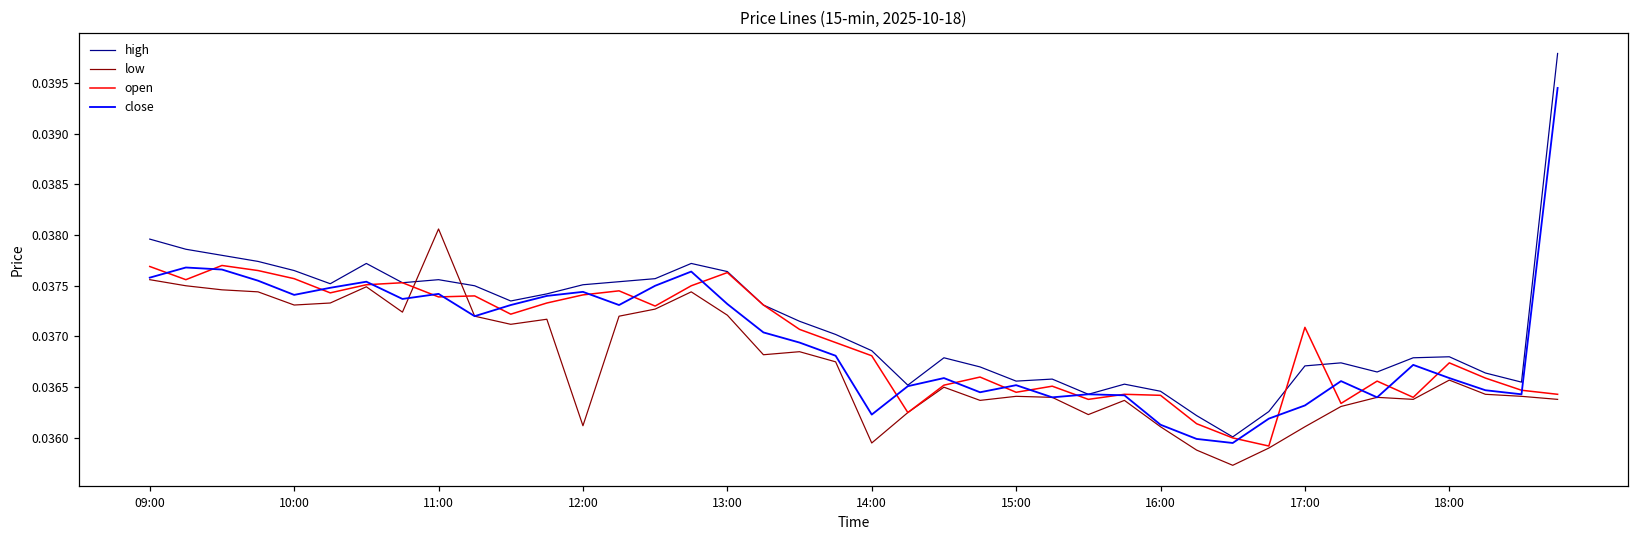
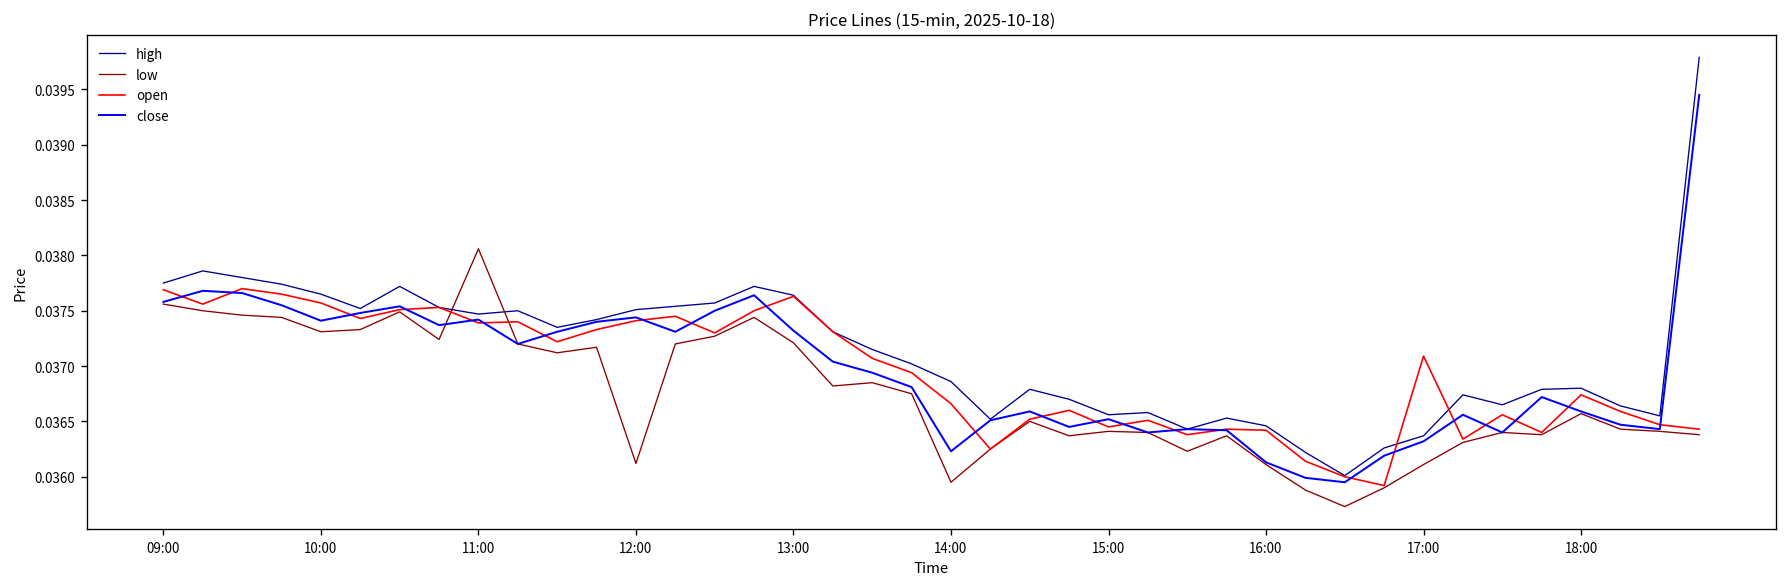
  {
    "high": {
-     "09:00": 0.0380,
+     "09:00": 0.0378,
      "10:00": 0.0377,
-     "11:00": 0.0376,
+     "11:00": 0.0375,
      "12:00": 0.0375,
      "14:00": 0.0369,
      "15:00": 0.0366,
      "16:00": 0.0365,
-     "17:00": 0.0367,
+     "17:00": 0.0364,
      "18:00": 0.0368
    },
    "low": {
      "10:00": 0.0373,
      "11:00": 0.0381,
      "12:00": 0.0361,
      "13:00": 0.0372,
      "14:00": 0.0360,
      "15:00": 0.0364,
      "17:00": 0.0361
    },
    "open": {
      "09:00": 0.0377,
      "10:00": 0.0376,
      "11:00": 0.0374,
      "12:00": 0.0374,
-     "14:00": 0.0368,
+     "14:00": 0.0367,
      "15:00": 0.0365,
      "16:00": 0.0364,
      "17:00": 0.0371,
      "18:00": 0.0367
    },
    "close": {
      "10:00": 0.0374,
      "11:00": 0.0374,
      "12:00": 0.0374,
      "13:00": 0.0373,
      "14:00": 0.0362,
      "15:00": 0.0365,
      "17:00": 0.0363
    }
  }
